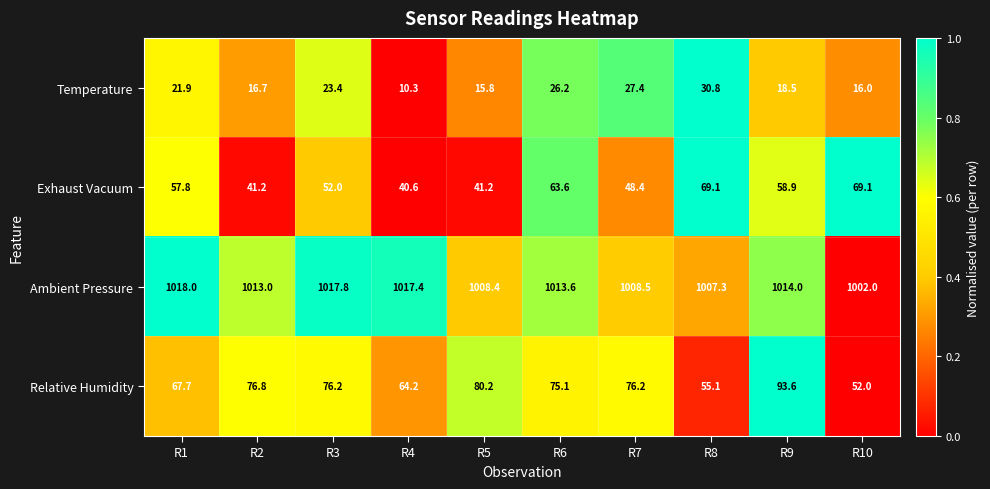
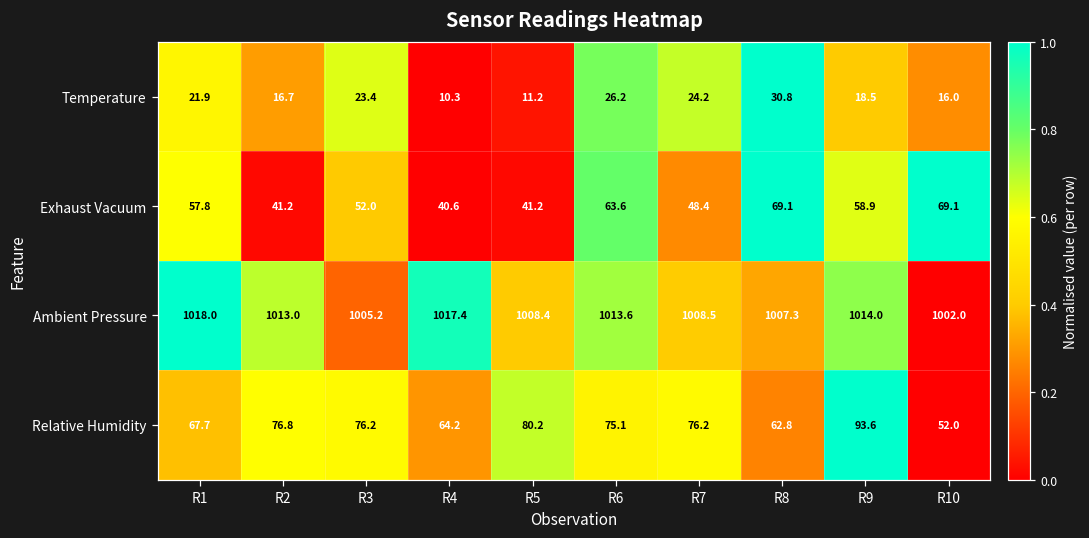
  {
    "Temperature": {
      "R1": 21.9,
      "R2": 16.7,
      "R3": 23.4,
      "R4": 10.3,
-     "R5": 15.8,
+     "R5": 11.2,
      "R6": 26.2,
-     "R7": 27.4,
+     "R7": 24.2,
      "R8": 30.8,
      "R9": 18.5,
      "R10": 16.0
    },
    "Exhaust Vacuum": {
      "R1": 57.8,
      "R2": 41.2,
      "R3": 52.0,
      "R4": 40.6,
      "R5": 41.2,
      "R6": 63.6,
      "R7": 48.4,
      "R8": 69.1,
      "R9": 58.9,
      "R10": 69.1
    },
    "Ambient Pressure": {
      "R1": 1018.0,
      "R2": 1013.0,
-     "R3": 1017.8,
+     "R3": 1005.2,
      "R4": 1017.4,
      "R5": 1008.4,
      "R6": 1013.6,
      "R7": 1008.5,
      "R8": 1007.3,
      "R9": 1014.0,
      "R10": 1002.0
    },
    "Relative Humidity": {
      "R1": 67.7,
      "R2": 76.8,
      "R3": 76.2,
      "R4": 64.2,
      "R5": 80.2,
      "R6": 75.1,
      "R7": 76.2,
-     "R8": 55.1,
+     "R8": 62.8,
      "R9": 93.6,
      "R10": 52.0
    }
  }
